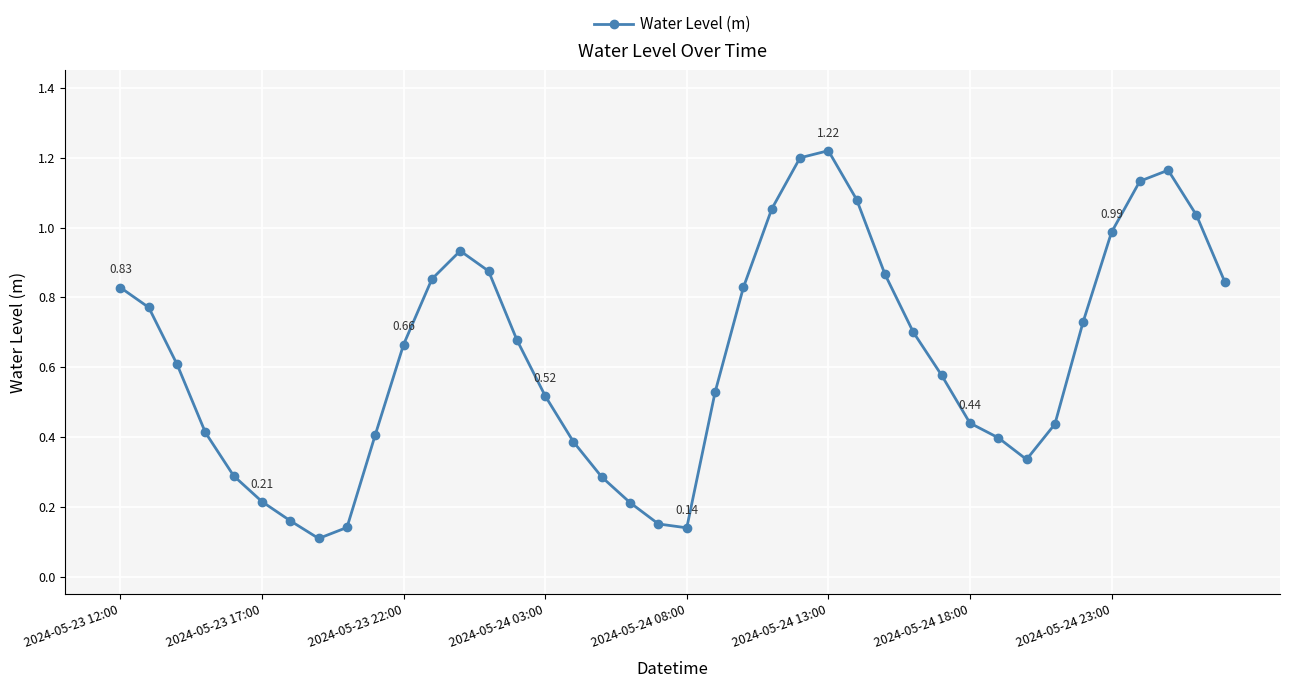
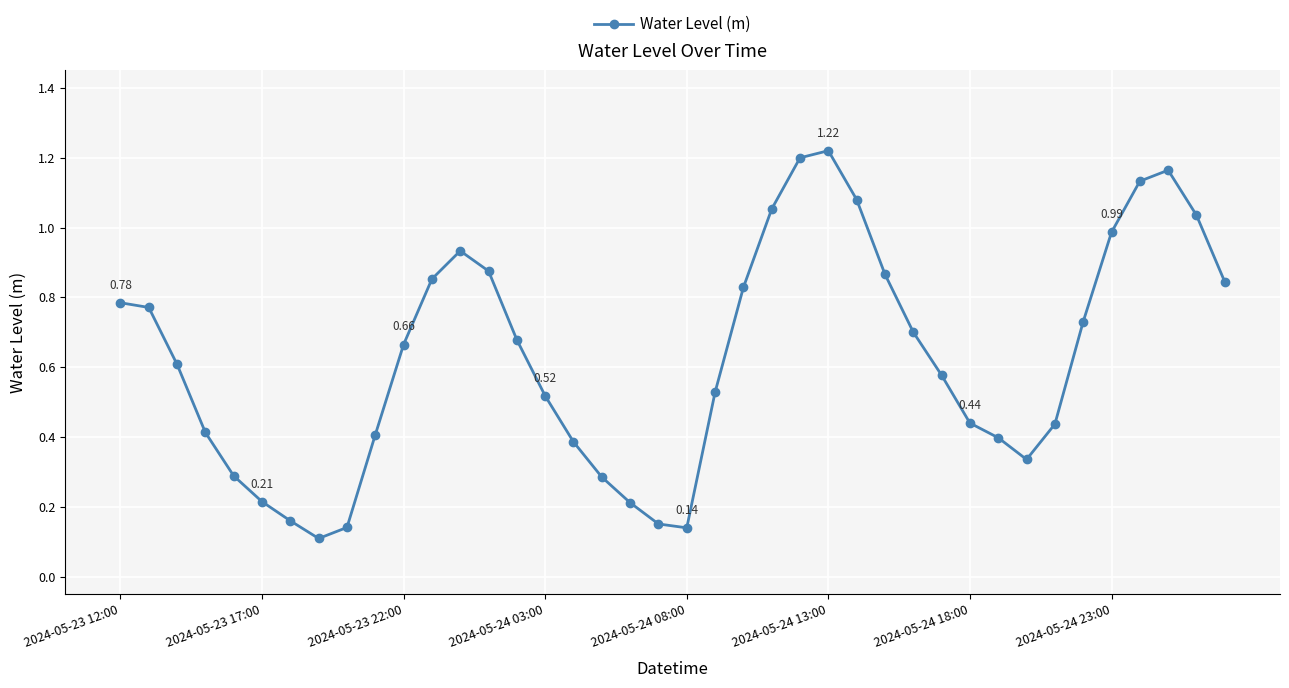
  {
-   "2024-05-23 12:00": 0.83,
+   "2024-05-23 12:00": 0.78,
    "2024-05-23 17:00": 0.21,
    "2024-05-23 22:00": 0.66,
    "2024-05-24 03:00": 0.52,
    "2024-05-24 08:00": 0.14,
    "2024-05-24 13:00": 1.22,
    "2024-05-24 18:00": 0.44,
    "2024-05-24 23:00": 0.99
  }
